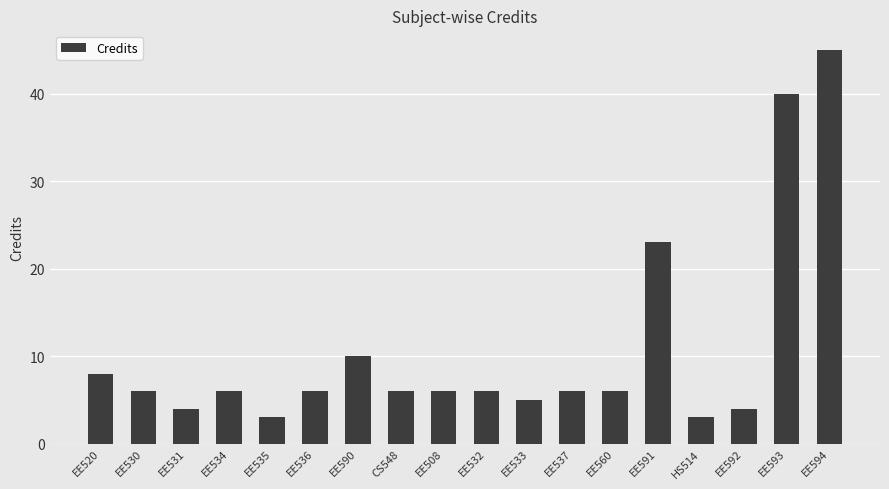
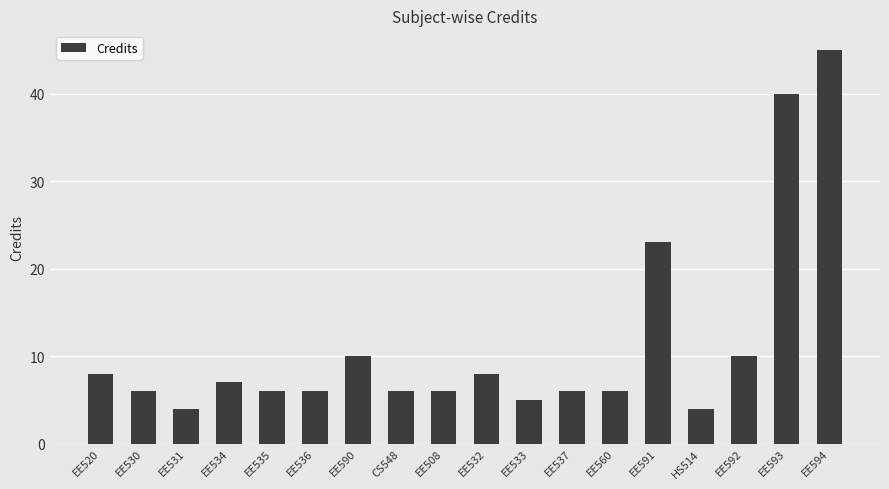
  {
    "EE520": 8,
    "EE530": 6,
    "EE531": 4,
-   "EE534": 6,
-   "EE535": 3,
+   "EE534": 7,
+   "EE535": 6,
    "EE536": 6,
    "EE590": 10,
    "CS548": 6,
    "EE508": 6,
-   "EE532": 6,
+   "EE532": 8,
    "EE533": 5,
    "EE537": 6,
    "EE560": 6,
    "EE591": 23,
-   "HS514": 3,
-   "EE592": 4,
+   "HS514": 4,
+   "EE592": 10,
    "EE593": 40,
    "EE594": 45
  }
